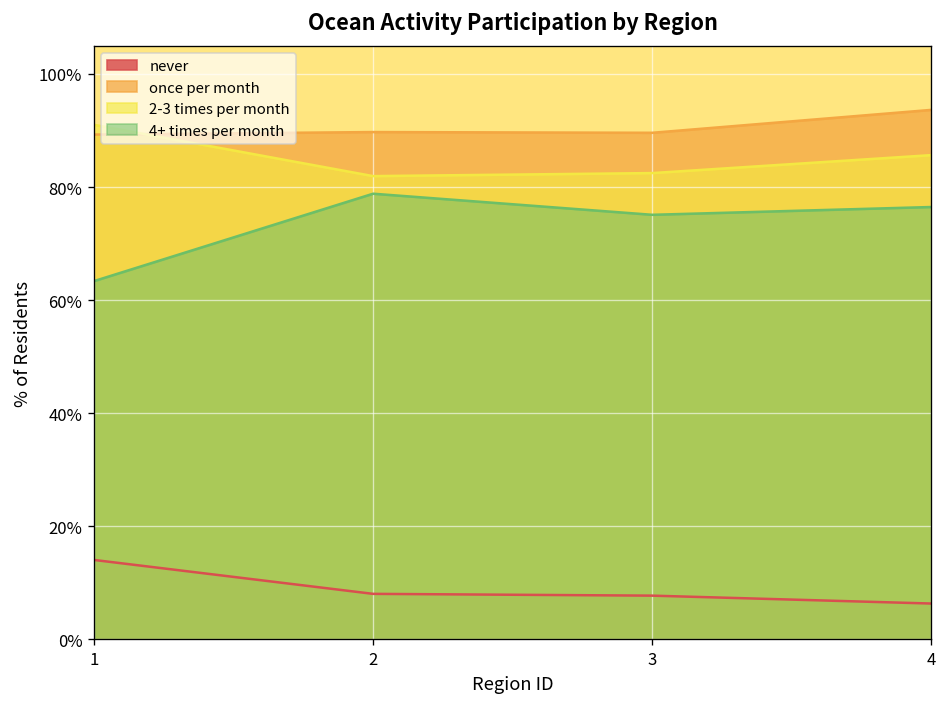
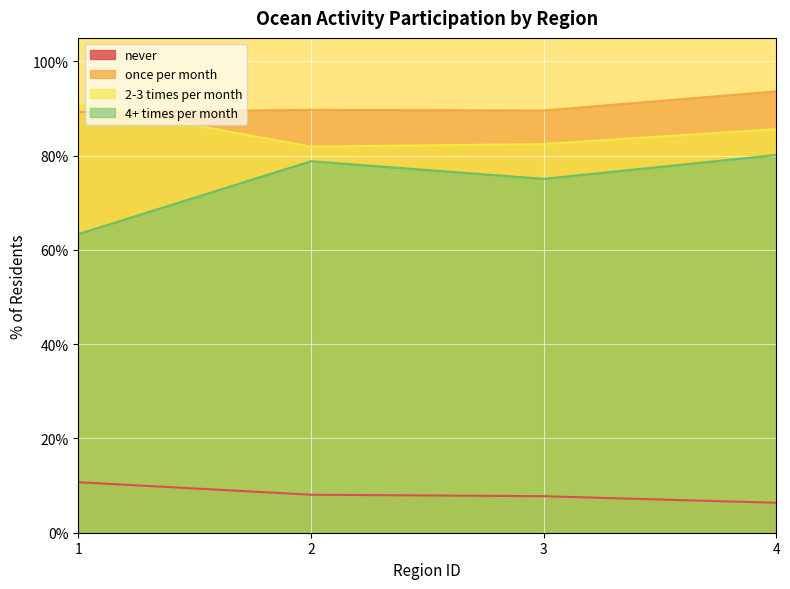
  {
    "never": {
-     "1": "14%",
+     "1": "11%",
      "2": "8%",
      "3": "8%",
      "4": "6%"
    },
    "once per month": {
      "1": "89%",
      "2": "90%",
      "3": "90%",
      "4": "94%"
    },
    "2-3 times per month": {
      "1": "91%",
      "2": "82%",
      "3": "82%",
      "4": "86%"
    },
    "4+ times per month": {
      "1": "63%",
      "2": "79%",
      "3": "75%",
-     "4": "76%"
+     "4": "80%"
    }
  }
